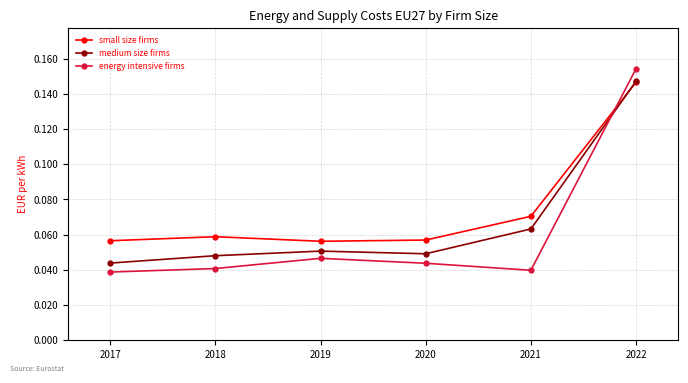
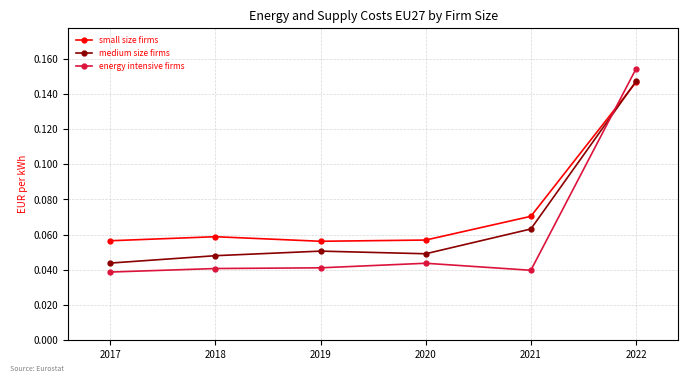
  {
    "small size firms": {
      "2017": 0.057,
      "2018": 0.059,
      "2019": 0.056,
      "2020": 0.057,
      "2021": 0.070
    },
    "medium size firms": {
      "2017": 0.044,
      "2018": 0.048,
      "2019": 0.051,
      "2020": 0.049,
      "2021": 0.063
    },
    "energy intensive firms": {
      "2017": 0.039,
      "2018": 0.041,
-     "2019": 0.047,
+     "2019": 0.041,
      "2020": 0.044,
      "2021": 0.040,
      "2022": 0.154
    }
  }
